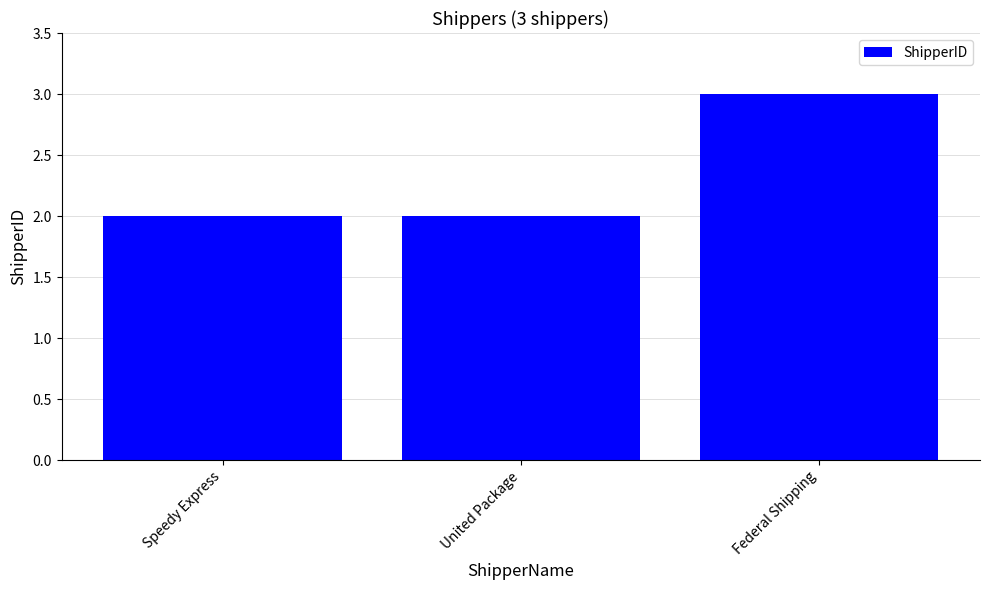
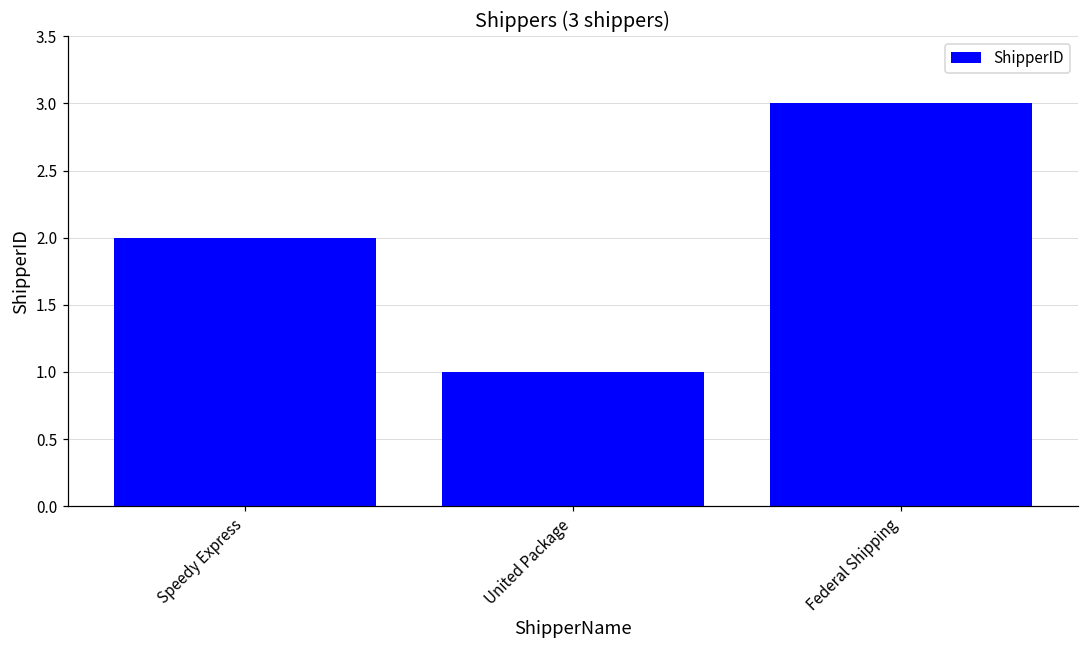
  {
    "Speedy Express": 2,
-   "United Package": 2,
+   "United Package": 1,
    "Federal Shipping": 3
  }
